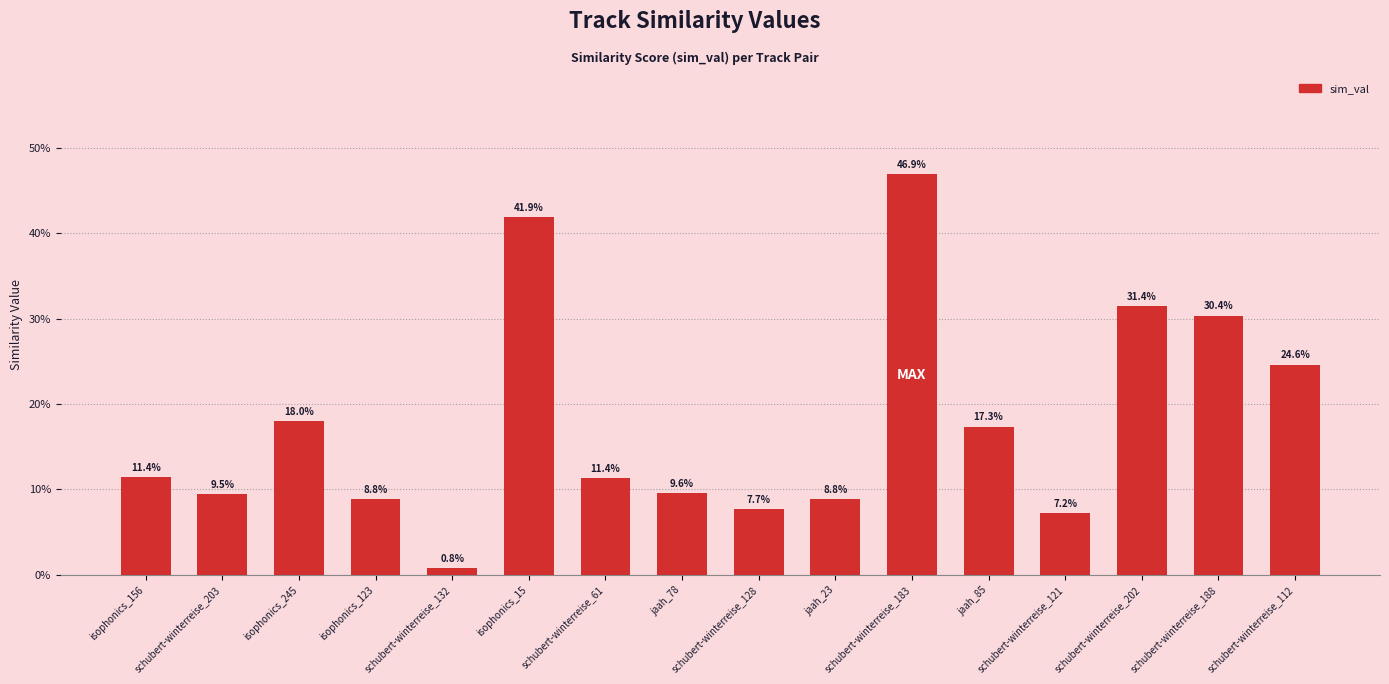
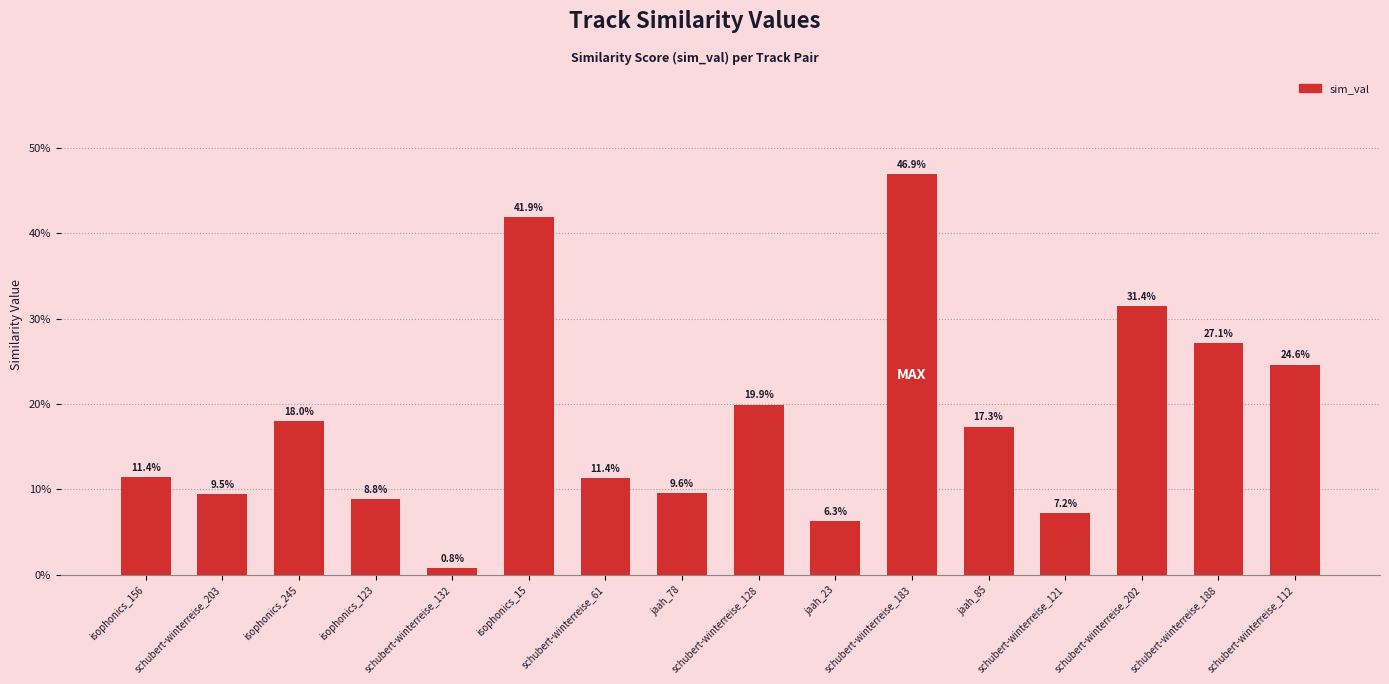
  {
    "isophonics_156": "11.4%",
    "schubert-winterreise_203": "9.5%",
    "isophonics_245": "18.0%",
    "isophonics_123": "8.8%",
    "schubert-winterreise_132": "0.8%",
    "isophonics_15": "41.9%",
    "schubert-winterreise_61": "11.4%",
    "jaah_78": "9.6%",
-   "schubert-winterreise_128": "7.7%",
-   "jaah_23": "8.8%",
+   "schubert-winterreise_128": "19.9%",
+   "jaah_23": "6.3%",
    "schubert-winterreise_183": "46.9%",
    "jaah_85": "17.3%",
    "schubert-winterreise_121": "7.2%",
    "schubert-winterreise_202": "31.4%",
-   "schubert-winterreise_188": "30.4%",
+   "schubert-winterreise_188": "27.1%",
    "schubert-winterreise_112": "24.6%"
  }
